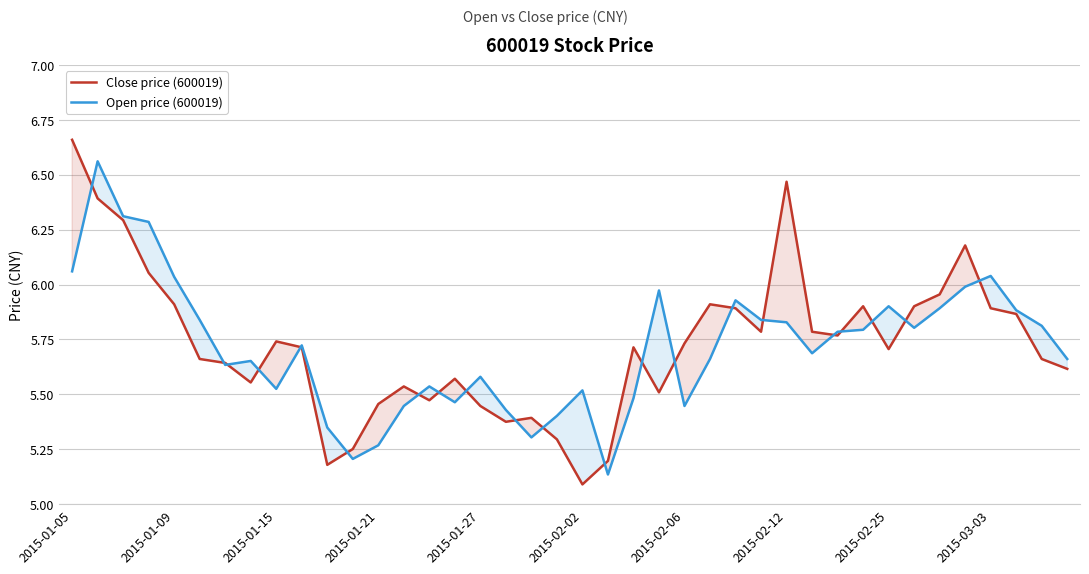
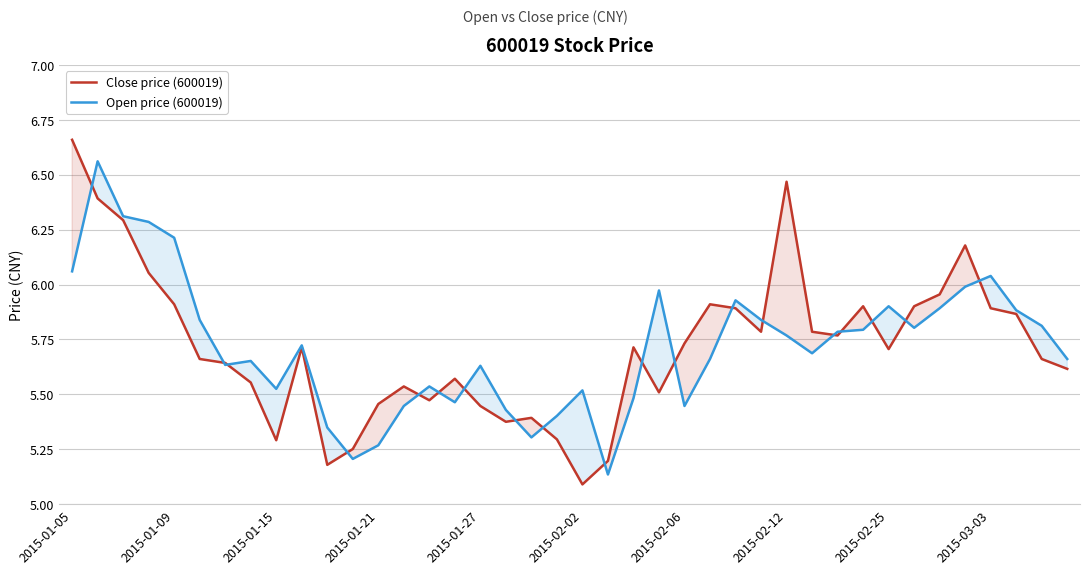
  {
    "Close price (600019)": {
      "2015-01-05": 6.66,
      "2015-01-09": 5.91,
-     "2015-01-15": 5.74,
+     "2015-01-15": 5.29,
      "2015-01-21": 5.46,
      "2015-01-27": 5.45,
      "2015-02-02": 5.09,
      "2015-02-06": 5.73,
      "2015-02-12": 6.47,
      "2015-02-25": 5.71,
      "2015-03-03": 5.89
    },
    "Open price (600019)": {
      "2015-01-05": 6.06,
-     "2015-01-09": 6.04,
+     "2015-01-09": 6.21,
      "2015-01-15": 5.53,
      "2015-01-21": 5.27,
-     "2015-01-27": 5.58,
+     "2015-01-27": 5.63,
      "2015-02-02": 5.52,
      "2015-02-06": 5.45,
-     "2015-02-12": 5.83,
+     "2015-02-12": 5.77,
      "2015-02-25": 5.90,
      "2015-03-03": 6.04
    }
  }
